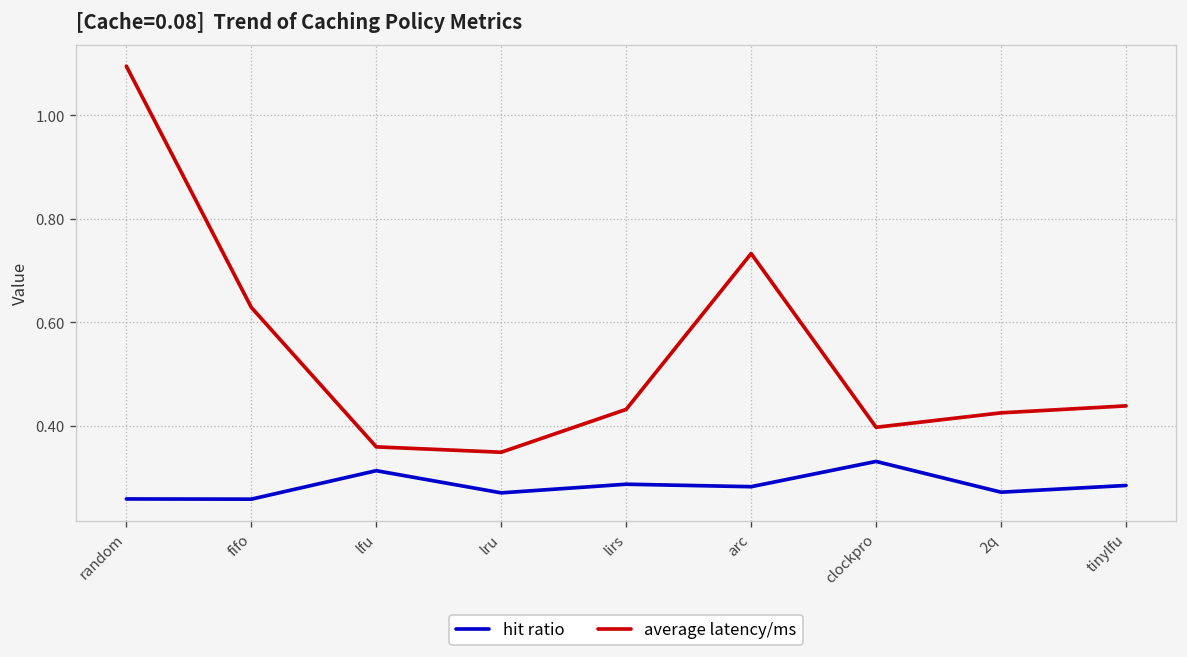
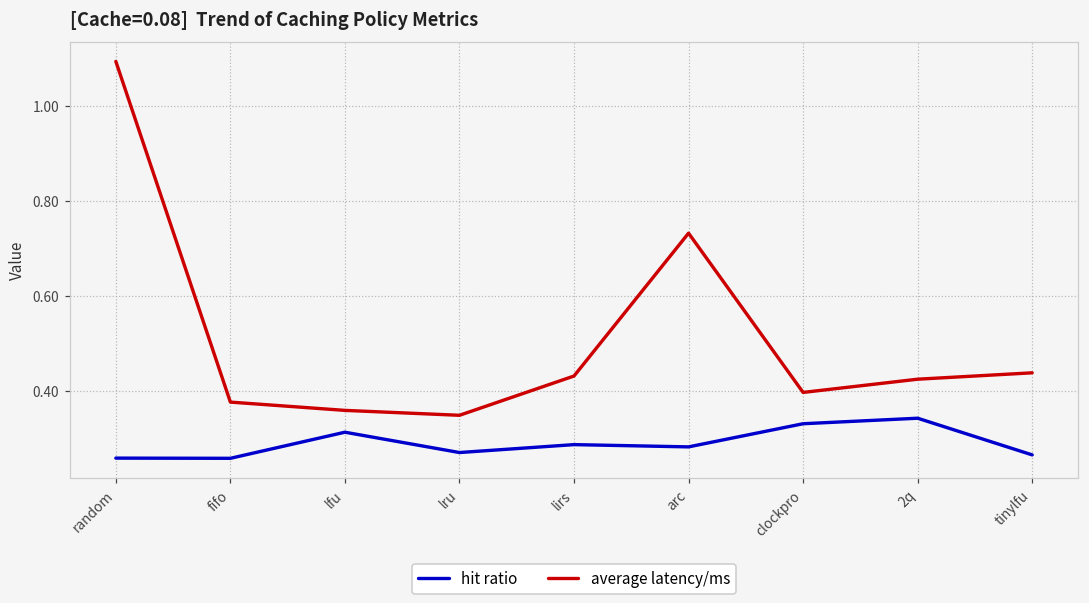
  {
    "hit ratio": {
      "random": 0.26,
      "fifo": 0.26,
      "lfu": 0.31,
      "lru": 0.27,
      "lirs": 0.29,
      "arc": 0.28,
      "clockpro": 0.33,
-     "2q": 0.27,
-     "tinylfu": 0.28
+     "2q": 0.34,
+     "tinylfu": 0.27
    },
    "average latency/ms": {
      "random": 1.09,
-     "fifo": 0.63,
+     "fifo": 0.38,
      "lfu": 0.36,
      "lru": 0.35,
      "lirs": 0.43,
      "arc": 0.73,
      "clockpro": 0.40,
      "2q": 0.42,
      "tinylfu": 0.44
    }
  }
